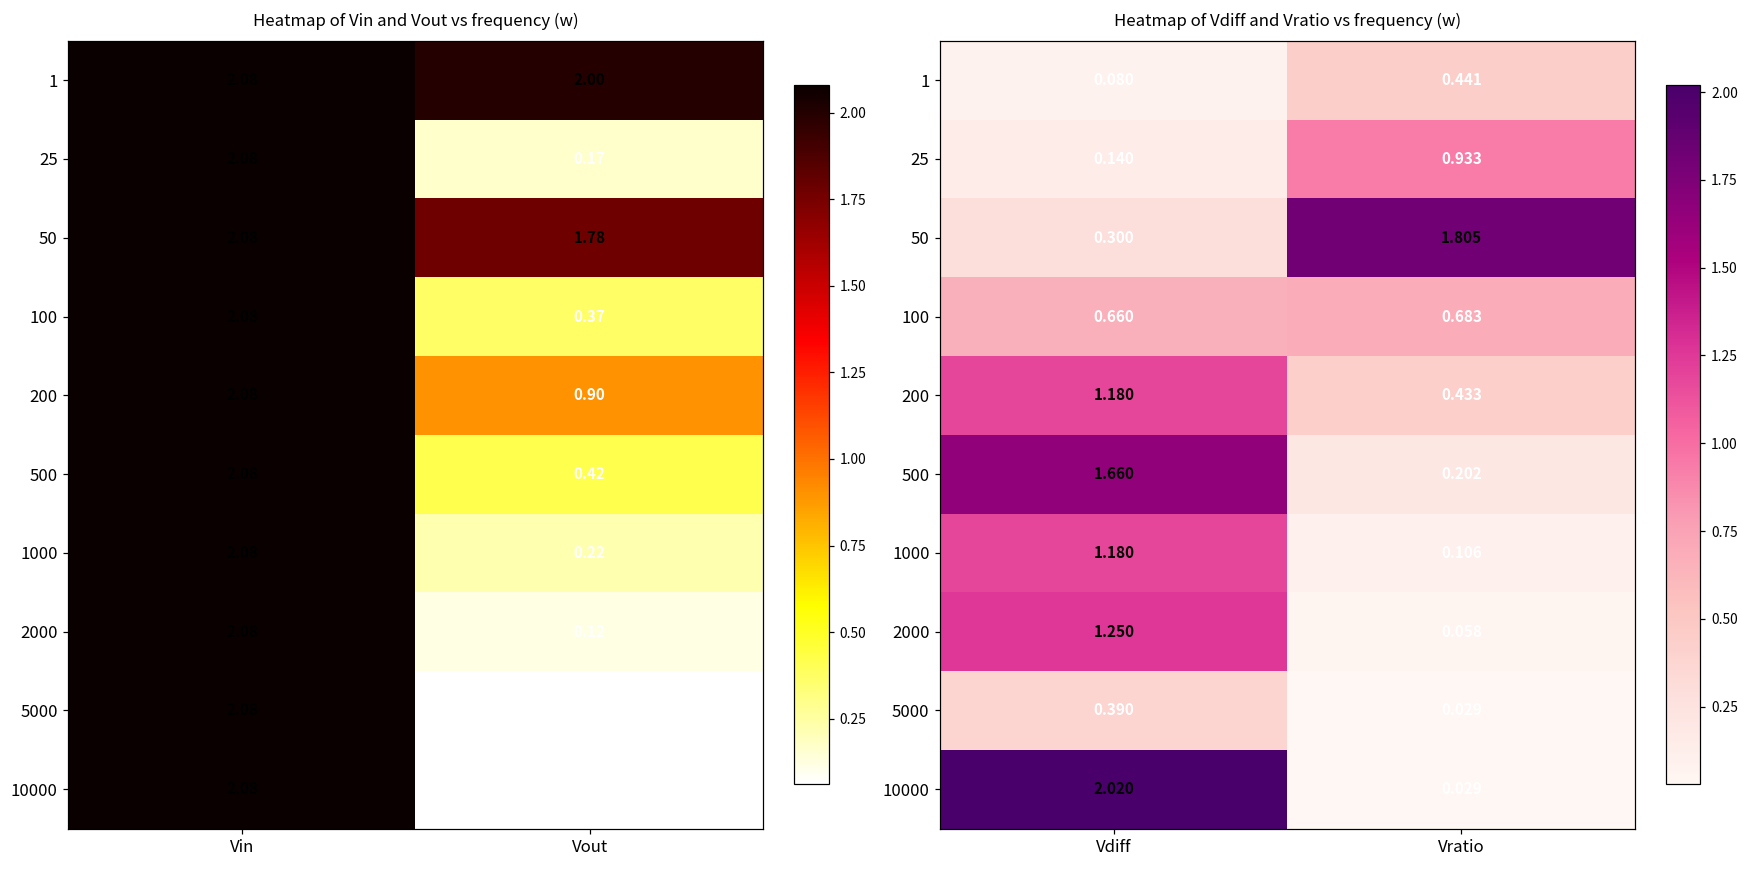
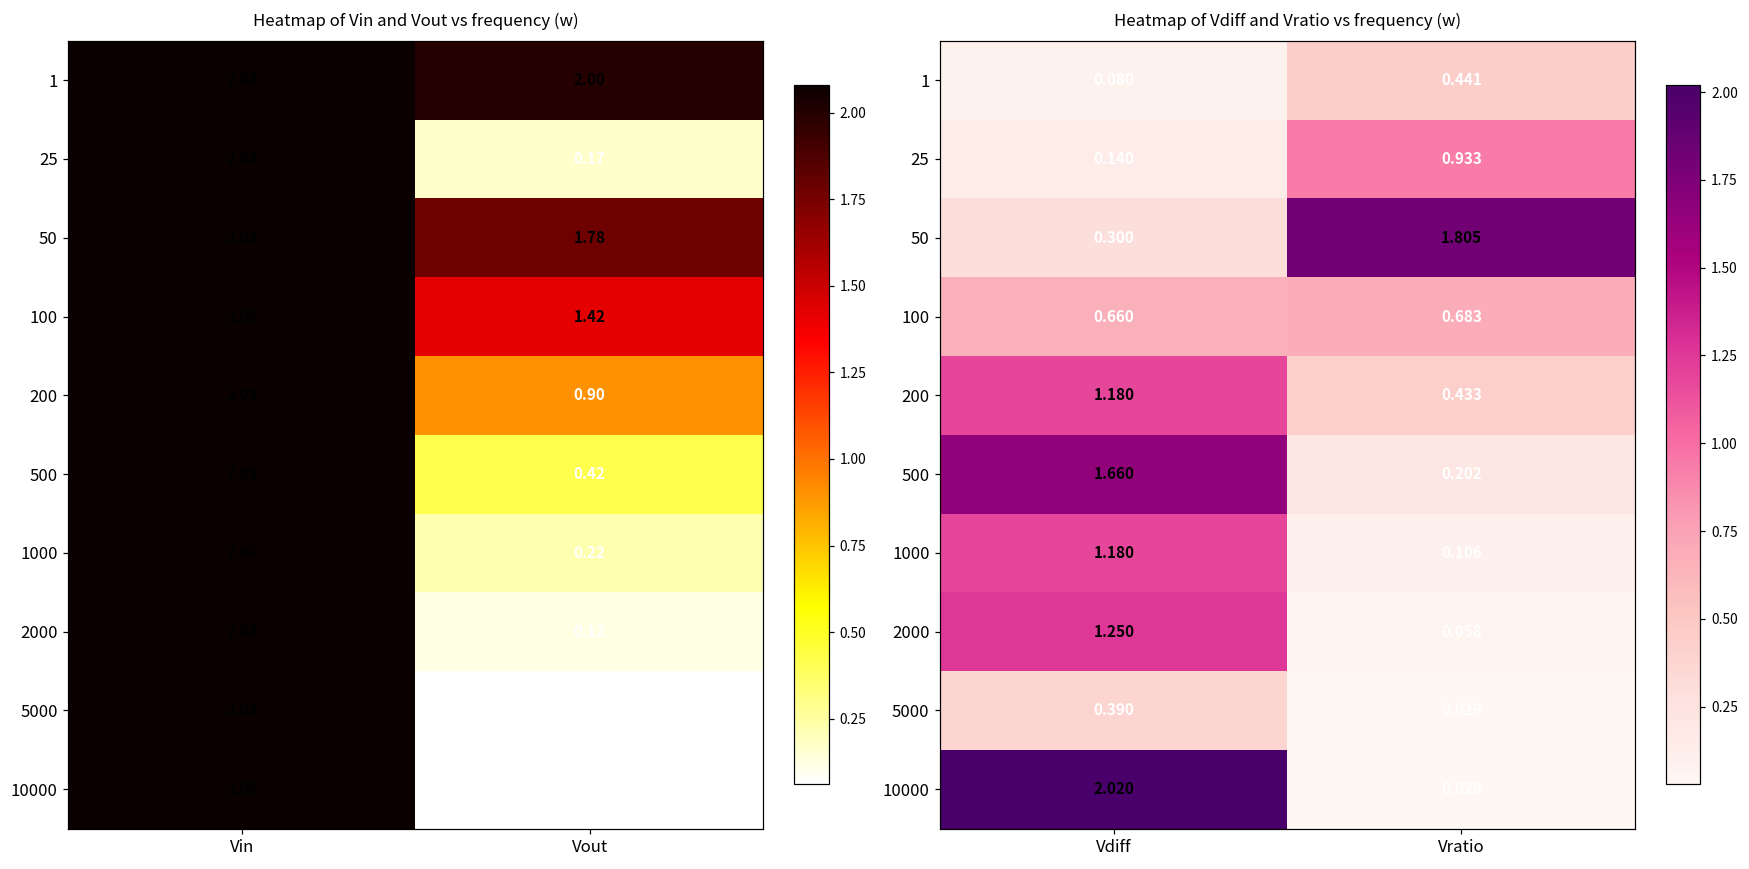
  {
    "Heatmap of Vin and Vout vs frequency (w)": {
      "25": {
        "Vout": 0.17
      },
      "50": {
        "Vout": 1.78
      },
      "100": {
-       "Vout": 0.37
+       "Vout": 1.42
      },
      "200": {
        "Vout": 0.90
      },
      "500": {
        "Vout": 0.42
      },
      "1000": {
        "Vout": 0.22
      }
    },
    "Heatmap of Vdiff and Vratio vs frequency (w)": {
      "1": {
        "Vratio": 0.441
      },
      "25": {
        "Vratio": 0.933
      },
      "50": {
        "Vratio": 1.805
      },
      "100": {
        "Vdiff": 0.660,
        "Vratio": 0.683
      },
      "200": {
        "Vdiff": 1.180,
        "Vratio": 0.433
      },
      "500": {
        "Vdiff": 1.660
      },
      "1000": {
        "Vdiff": 1.180
      },
      "2000": {
        "Vdiff": 1.250
      },
      "10000": {
        "Vdiff": 2.020
      }
    }
  }
